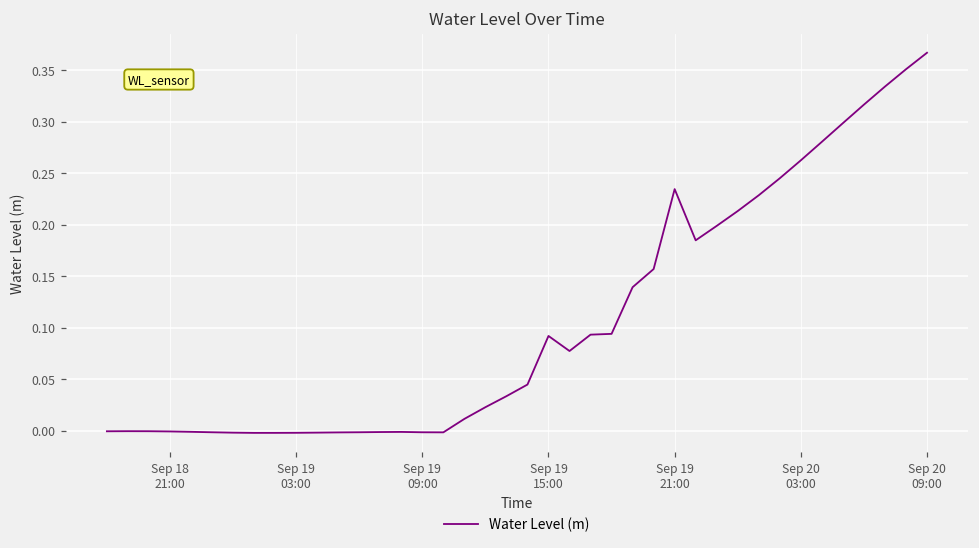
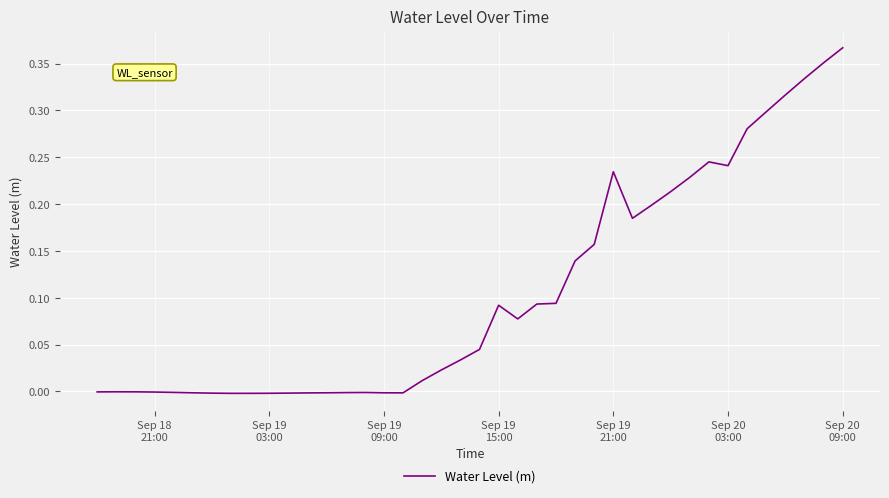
  {
    "Sep 18 21:00": 0.00,
    "Sep 19 03:00": 0.00,
    "Sep 19 09:00": 0.00,
    "Sep 19 15:00": 0.09,
    "Sep 19 21:00": 0.23,
-   "Sep 20 03:00": 0.26,
+   "Sep 20 03:00": 0.24,
    "Sep 20 09:00": 0.37
  }
